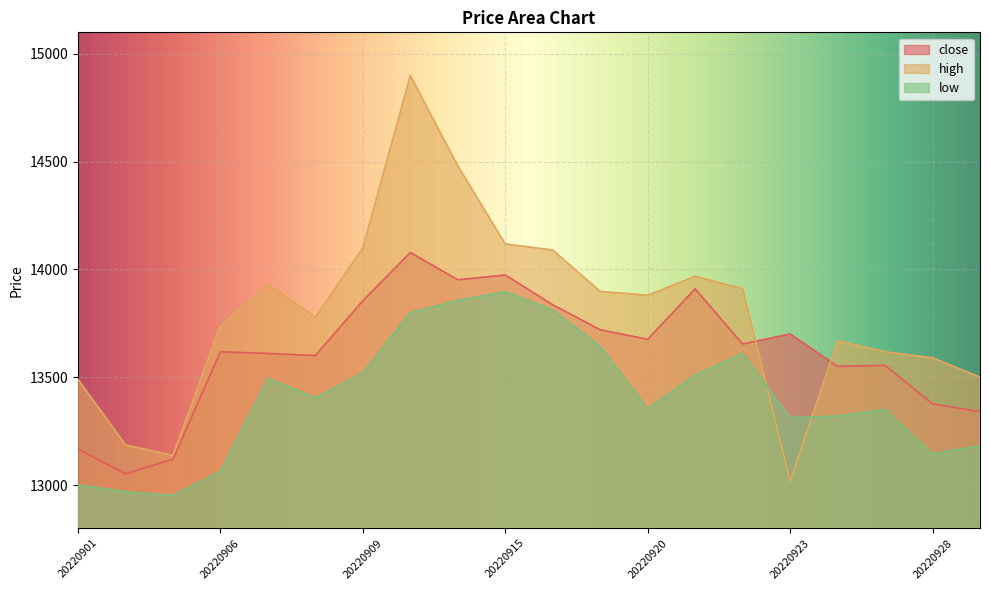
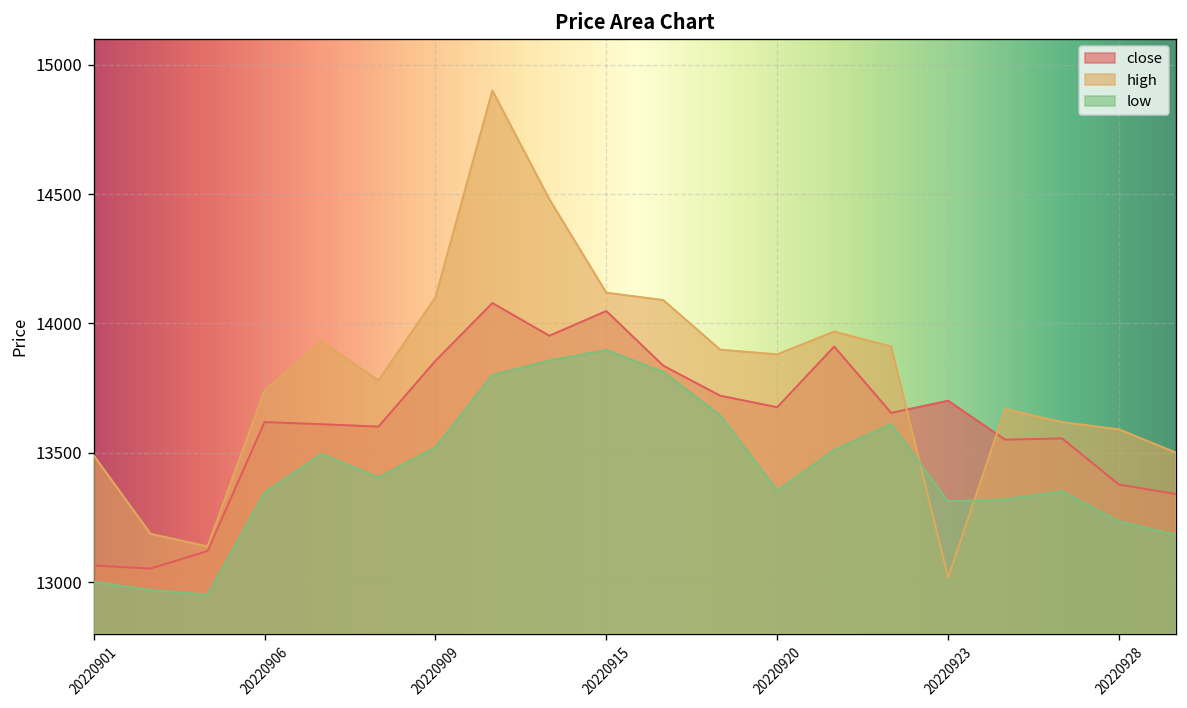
  {
    "close": {
-     "20220901": 13170,
+     "20220901": 13060,
      "20220906": 13620,
      "20220909": 13850,
-     "20220915": 13970,
+     "20220915": 14050,
      "20220920": 13680,
      "20220923": 13700,
      "20220928": 13380
    },
    "high": {
      "20220901": 13490,
      "20220906": 13740,
      "20220909": 14100,
      "20220915": 14120,
      "20220920": 13880,
      "20220923": 13020,
      "20220928": 13590
    },
    "low": {
      "20220901": 13000,
-     "20220906": 13060,
+     "20220906": 13350,
      "20220909": 13520,
      "20220915": 13900,
      "20220920": 13350,
      "20220923": 13310,
-     "20220928": 13140
+     "20220928": 13230
    }
  }
